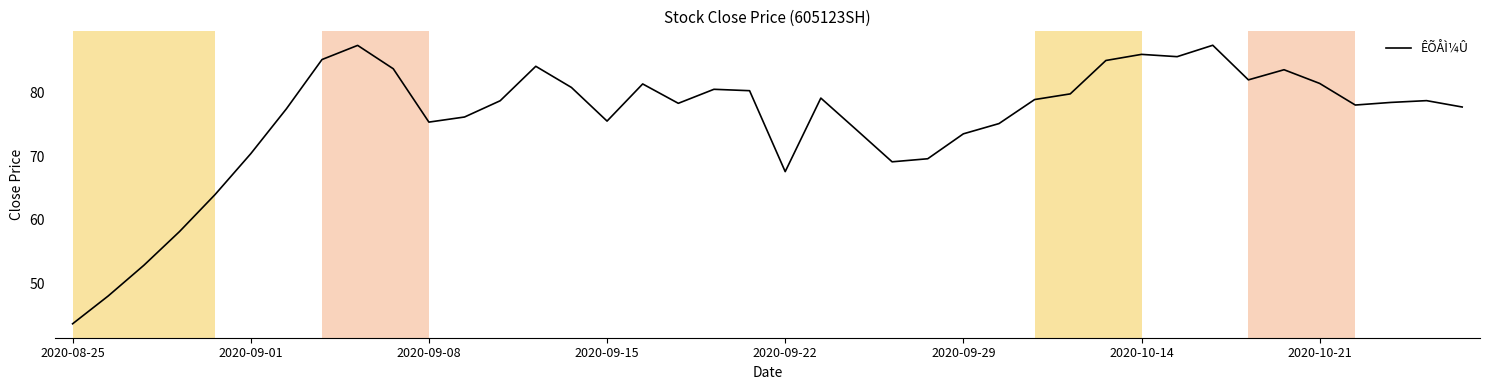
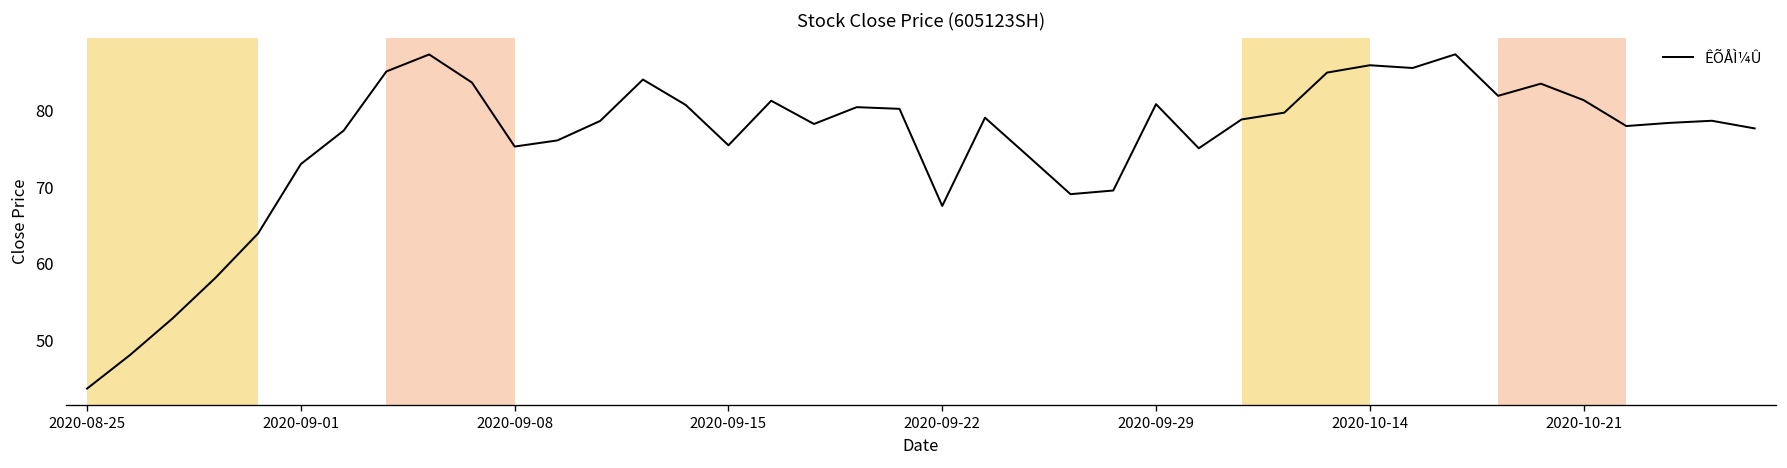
  {
    "2020-08-25": 44,
-   "2020-09-01": 70,
+   "2020-09-01": 73,
    "2020-09-08": 75,
    "2020-09-15": 75,
    "2020-09-22": 68,
-   "2020-09-29": 73,
+   "2020-09-29": 81,
    "2020-10-14": 86,
    "2020-10-21": 81
  }
